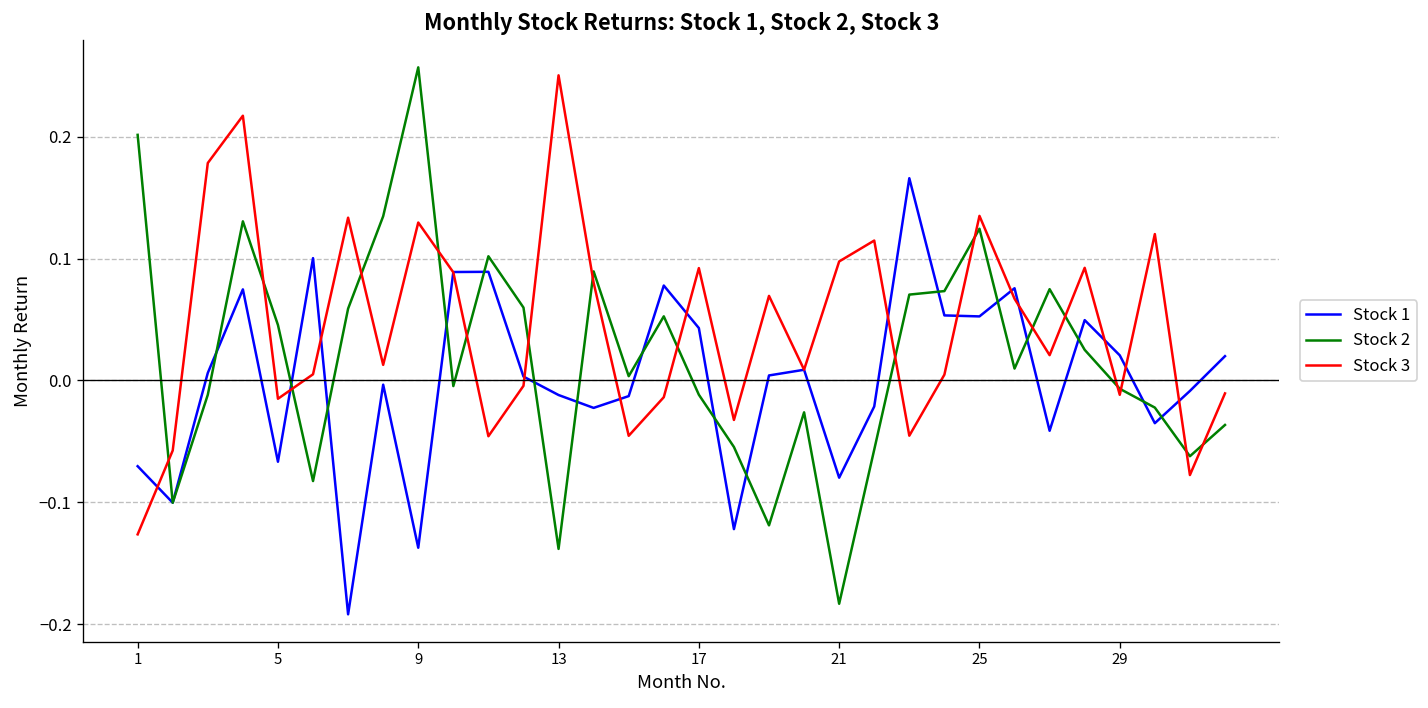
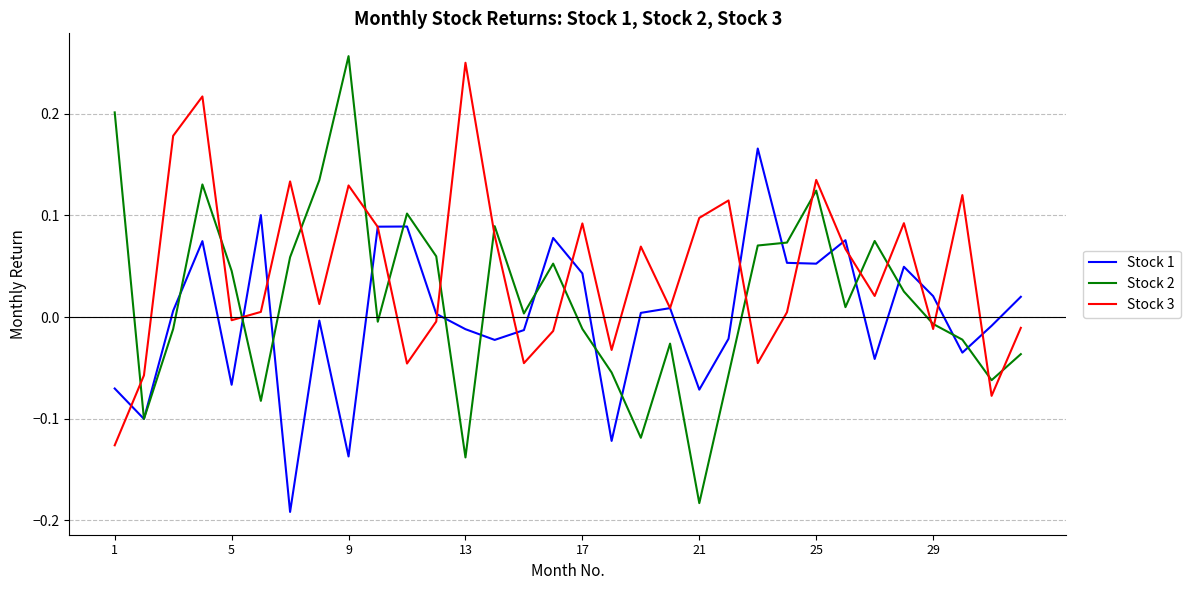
  {
    "Stock 1": {
      "1": -0.070,
      "5": -0.067,
      "9": -0.137,
      "13": -0.012,
      "17": 0.043,
-     "21": -0.080,
+     "21": -0.071,
      "25": 0.053,
      "29": 0.021
    },
    "Stock 2": {
      "1": 0.201,
      "5": 0.045,
      "9": 0.257,
      "13": -0.138,
      "17": -0.012,
      "21": -0.183,
      "25": 0.124,
      "29": -0.007
    },
    "Stock 3": {
      "1": -0.126,
-     "5": -0.015,
+     "5": -0.003,
      "9": 0.130,
      "13": 0.250,
      "17": 0.092,
      "21": 0.098,
      "25": 0.135,
      "29": -0.012
    }
  }
